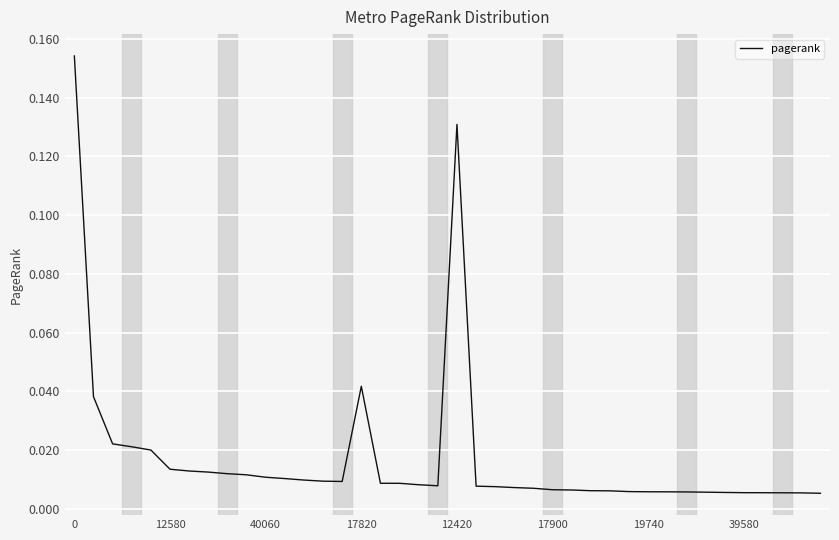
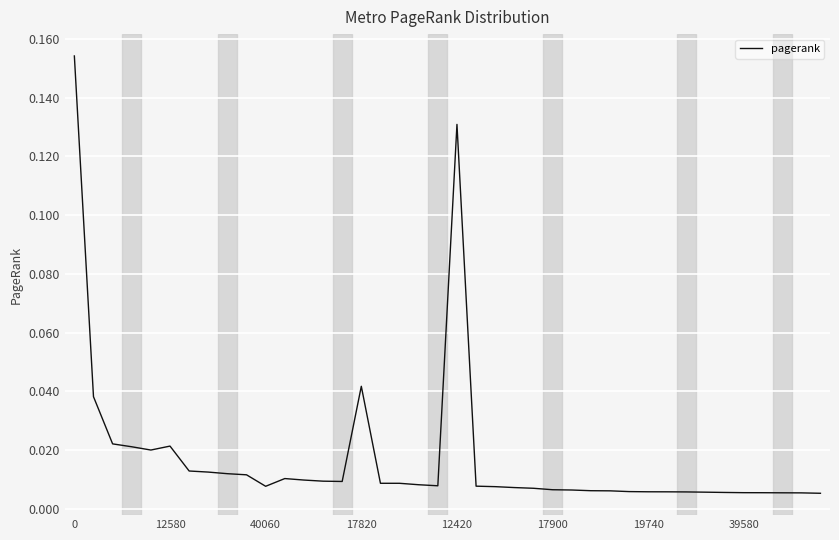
  {
    "0": 0.154,
-   "12580": 0.013,
-   "40060": 0.011,
+   "12580": 0.021,
+   "40060": 0.008,
    "17820": 0.042,
    "12420": 0.131,
    "17900": 0.006,
    "19740": 0.006,
    "39580": 0.005
  }
